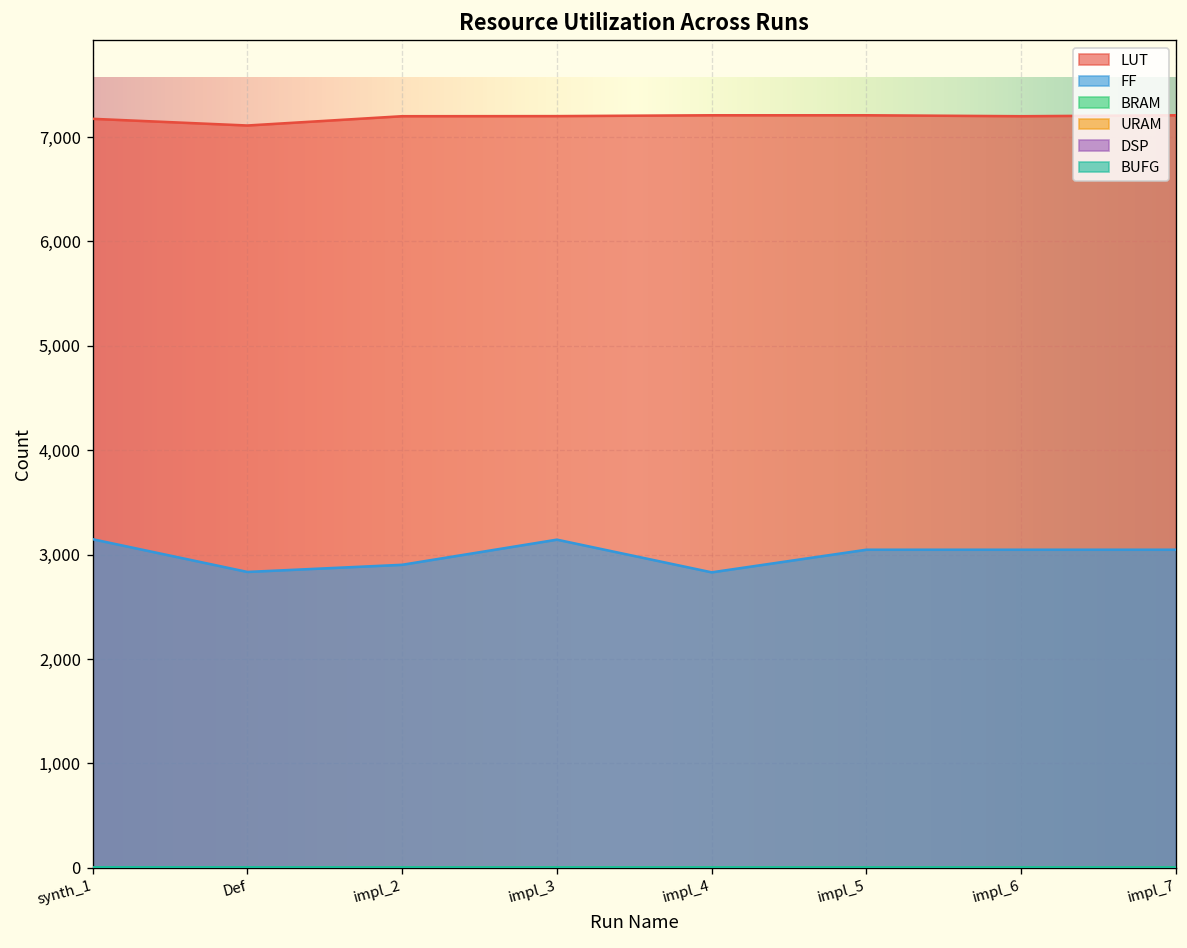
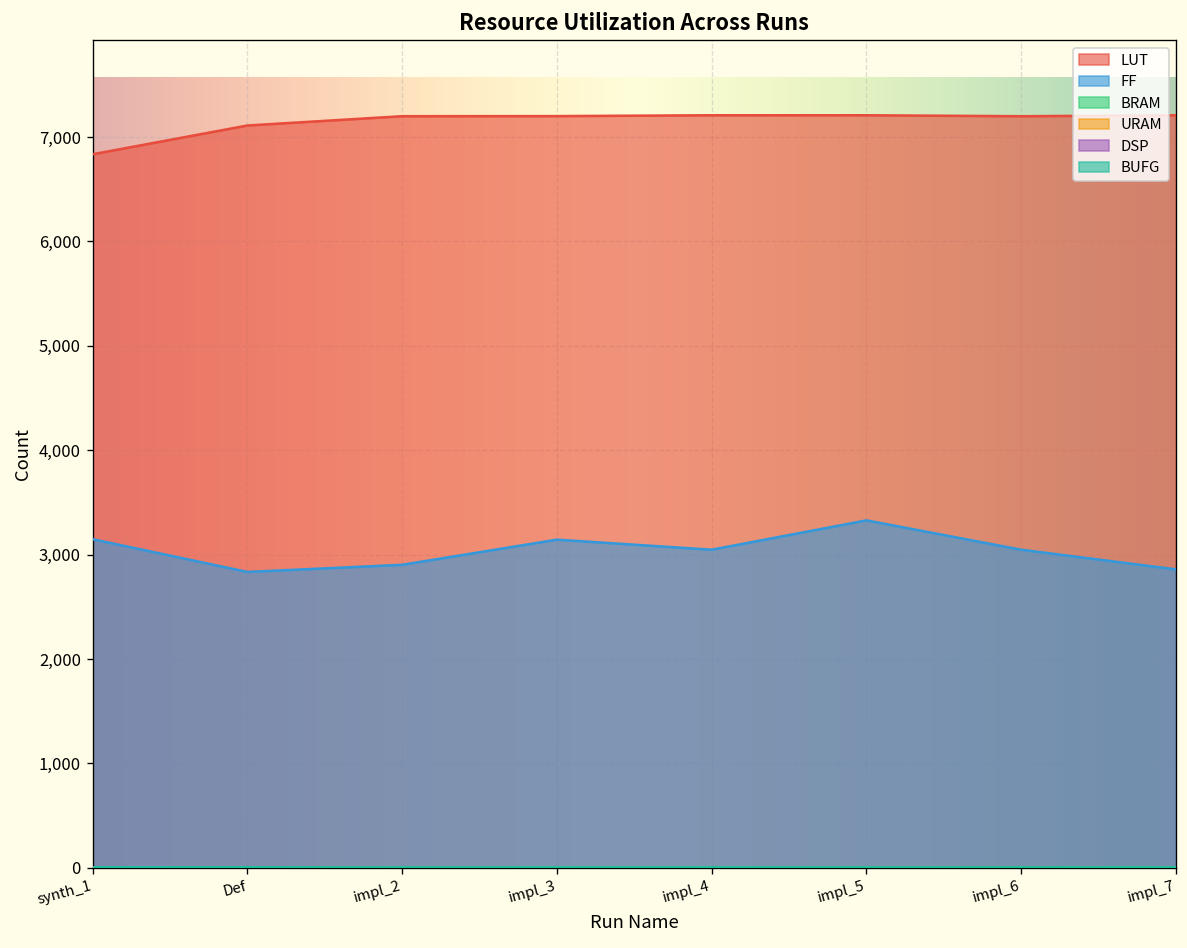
  {
    "LUT": {
-     "synth_1": "7,200",
+     "synth_1": "6,800",
      "Def": "7,100",
      "impl_2": "7,200",
      "impl_3": "7,200",
      "impl_4": "7,200",
      "impl_5": "7,200",
      "impl_6": "7,200",
      "impl_7": "7,200"
    },
    "FF": {
      "synth_1": "3,100",
      "Def": "2,800",
      "impl_2": "2,900",
      "impl_3": "3,100",
-     "impl_4": "2,800",
-     "impl_5": "3,000",
+     "impl_4": "3,000",
+     "impl_5": "3,300",
      "impl_6": "3,000",
-     "impl_7": "3,000"
+     "impl_7": "2,900"
    }
  }
